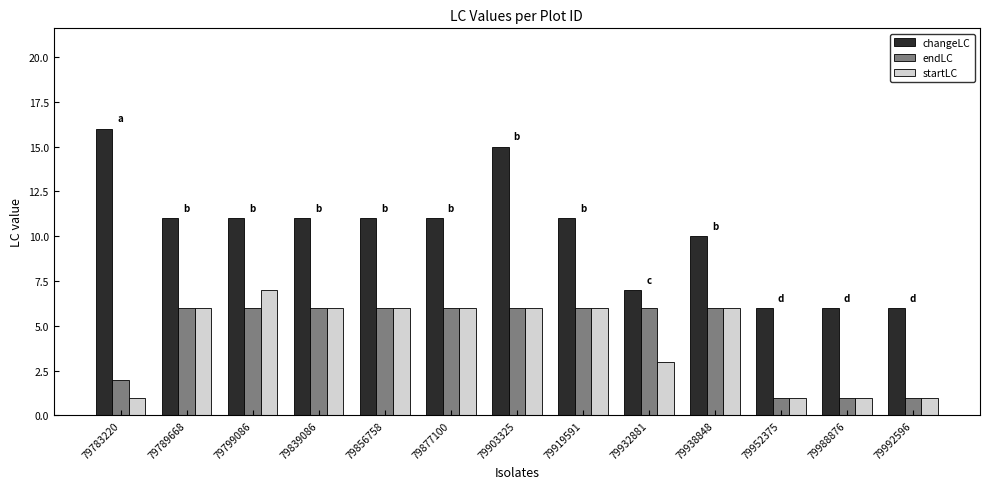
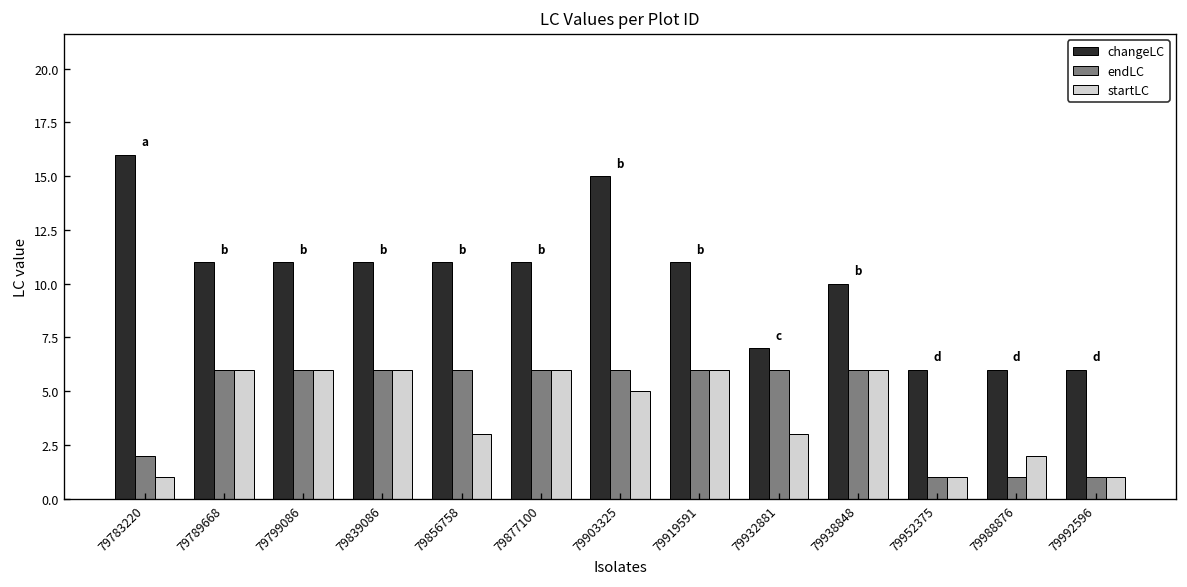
  {
    "changeLC": {
      "79783220": 16,
      "79789668": 11,
      "79799086": 11,
      "79839086": 11,
      "79856758": 11,
      "79877100": 11,
      "79903325": 15,
      "79919591": 11,
      "79932881": 7,
      "79938848": 10,
      "79952375": 6,
      "79988876": 6,
      "79992596": 6
    },
    "endLC": {
      "79783220": 2,
      "79789668": 6,
      "79799086": 6,
      "79839086": 6,
      "79856758": 6,
      "79877100": 6,
      "79903325": 6,
      "79919591": 6,
      "79932881": 6,
      "79938848": 6,
      "79952375": 1,
      "79988876": 1,
      "79992596": 1
    },
    "startLC": {
      "79783220": 1,
      "79789668": 6,
-     "79799086": 7,
+     "79799086": 6,
      "79839086": 6,
-     "79856758": 6,
+     "79856758": 3,
      "79877100": 6,
-     "79903325": 6,
+     "79903325": 5,
      "79919591": 6,
      "79932881": 3,
      "79938848": 6,
      "79952375": 1,
-     "79988876": 1,
+     "79988876": 2,
      "79992596": 1
    }
  }
